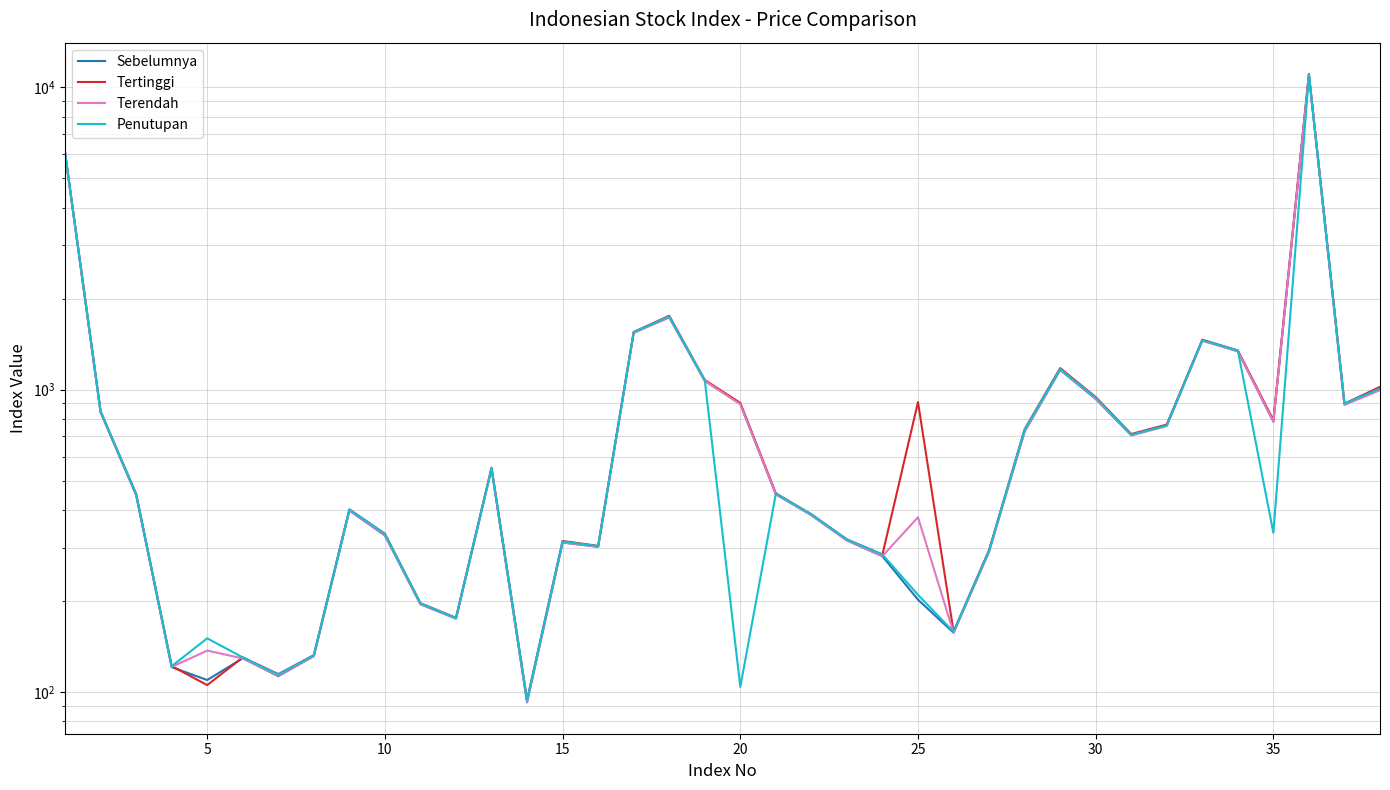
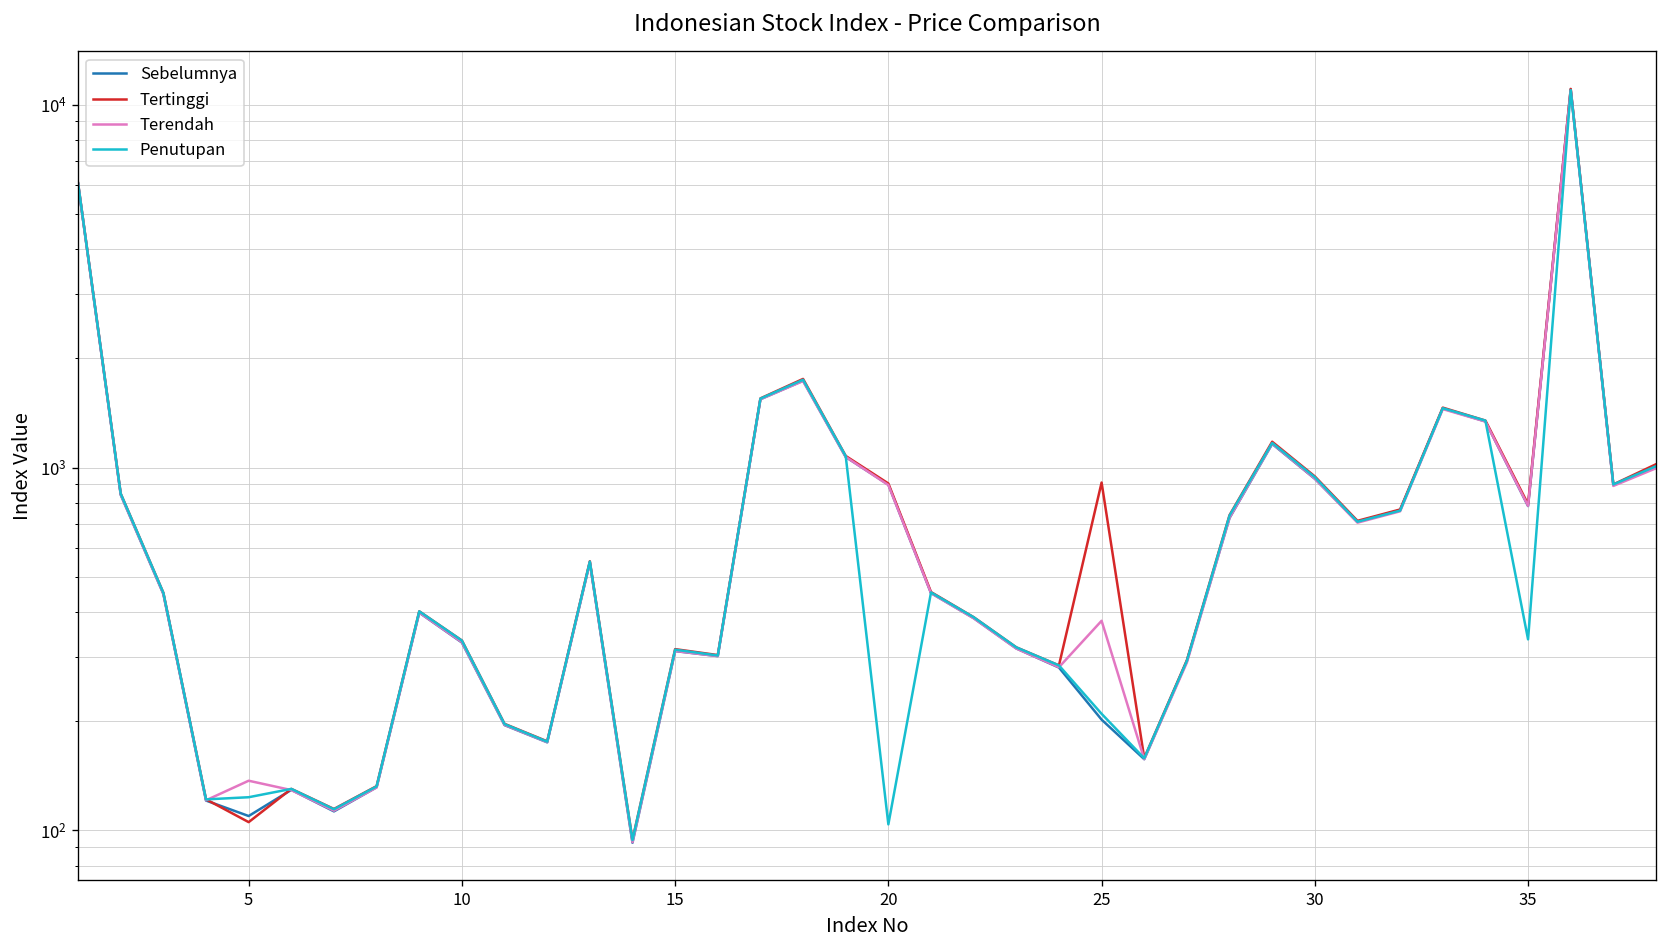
  {
    "Sebelumnya": {
      "5": 110,
      "25": 200
    },
    "Tertinggi": {
      "5": 105,
      "25": 910
    },
    "Terendah": {
      "5": 140,
      "25": 380
    },
    "Penutupan": {
-     "5": 150,
+     "5": 123,
      "20": 104,
      "25": 210,
      "35": 340
    }
  }
